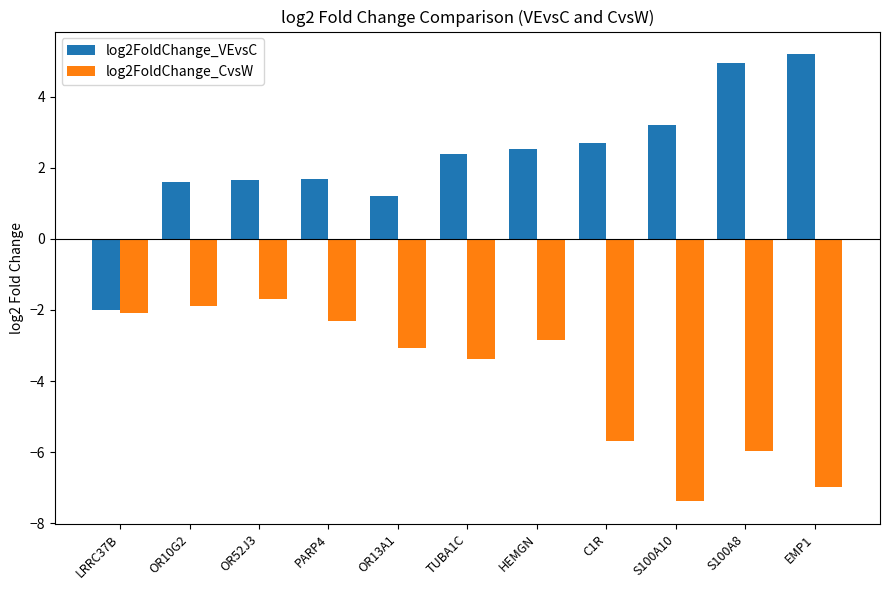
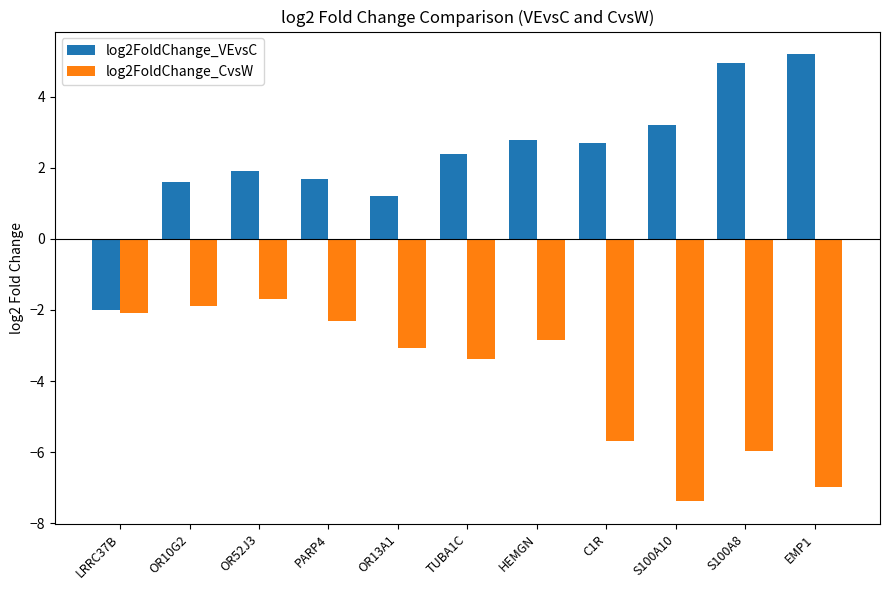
  {
    "log2FoldChange_VEvsC": {
      "LRRC37B": -2.0,
      "OR10G2": 1.6,
-     "OR52J3": 1.6,
+     "OR52J3": 1.9,
      "PARP4": 1.7,
      "OR13A1": 1.2,
      "TUBA1C": 2.4,
-     "HEMGN": 2.5,
+     "HEMGN": 2.8,
      "C1R": 2.7,
      "S100A10": 3.2,
      "S100A8": 4.9,
      "EMP1": 5.2
    },
    "log2FoldChange_CvsW": {
      "LRRC37B": -2.1,
      "OR10G2": -1.9,
      "OR52J3": -1.7,
      "PARP4": -2.3,
      "OR13A1": -3.1,
      "TUBA1C": -3.4,
      "HEMGN": -2.8,
      "C1R": -5.7,
      "S100A10": -7.4,
      "S100A8": -6.0,
      "EMP1": -7.0
    }
  }
